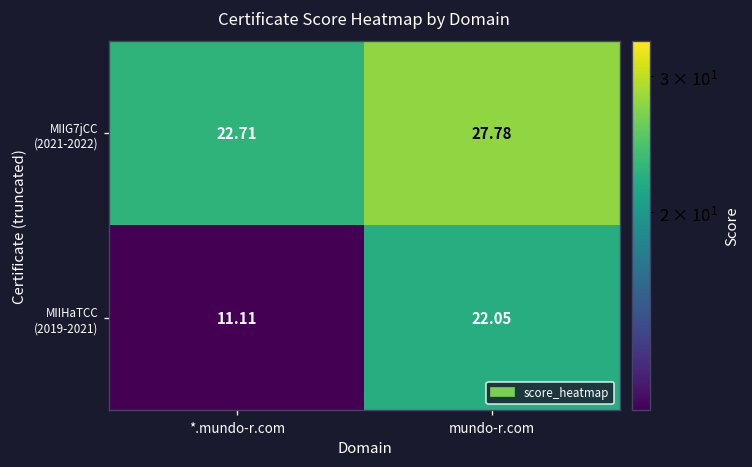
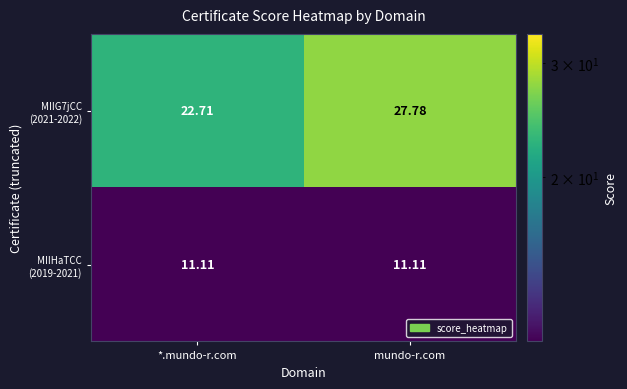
  {
    "MIIG7jCC (2021-2022)": {
      "*.mundo-r.com": 22.71,
      "mundo-r.com": 27.78
    },
    "MIIHaTCC (2019-2021)": {
      "*.mundo-r.com": 11.11,
-     "mundo-r.com": 22.05
+     "mundo-r.com": 11.11
    }
  }
